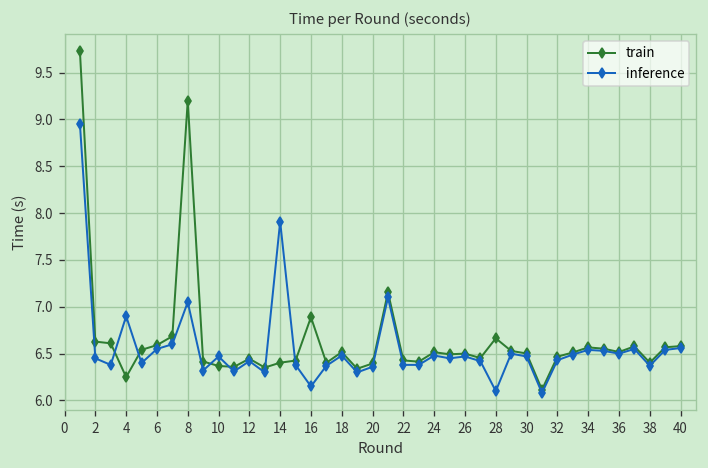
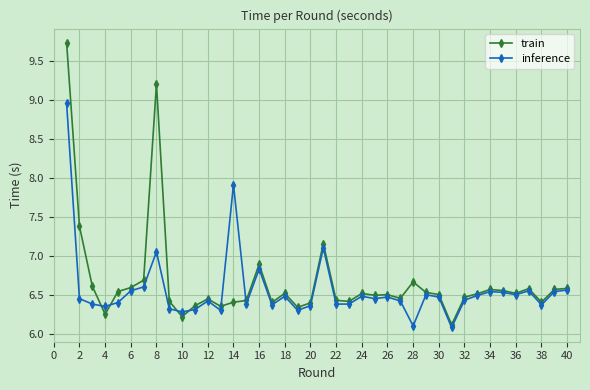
  {
    "train": {
-     "2": 6.6,
+     "2": 7.4,
      "4": 6.2,
      "6": 6.6,
      "8": 9.2,
-     "10": 6.4,
+     "10": 6.2,
      "14": 6.4,
      "16": 6.9,
      "18": 6.5,
      "20": 6.4,
      "22": 6.4,
      "24": 6.5,
      "28": 6.7,
      "32": 6.5,
      "38": 6.4
    },
    "inference": {
      "2": 6.5,
-     "4": 6.9,
+     "4": 6.4,
      "6": 6.6,
      "8": 7.1,
-     "10": 6.5,
+     "10": 6.3,
      "14": 7.9,
-     "16": 6.2,
+     "16": 6.8,
      "18": 6.5,
      "20": 6.4,
      "22": 6.4,
      "24": 6.5,
      "28": 6.1,
      "32": 6.4,
      "38": 6.4
    }
  }
